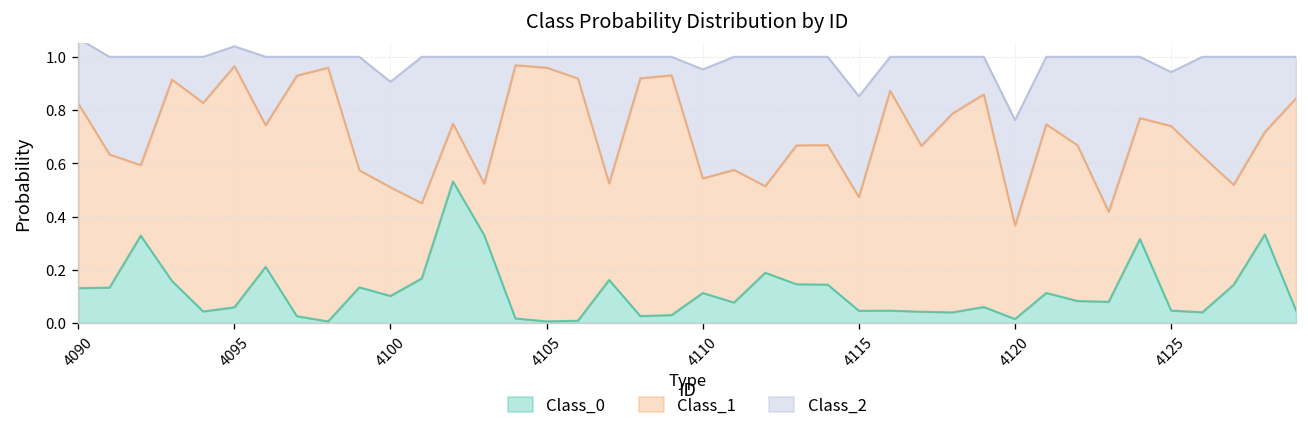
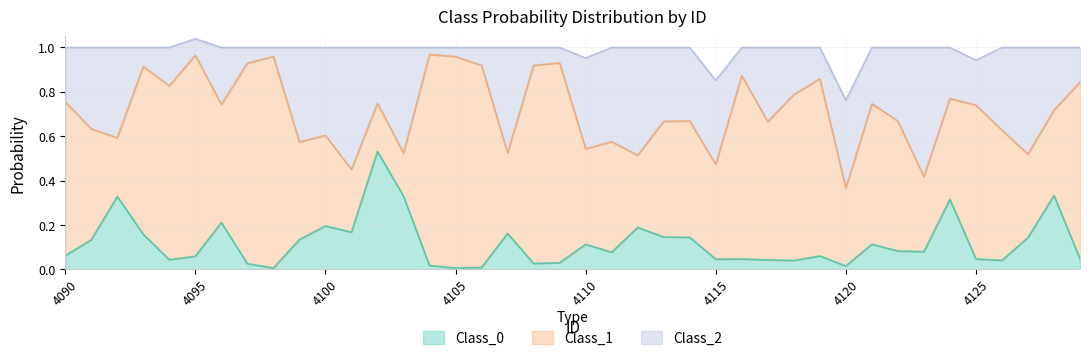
  {
    "Class_0": {
-     "4090": 0.13,
+     "4090": 0.06,
      "4095": 0.06,
-     "4100": 0.10,
+     "4100": 0.20,
      "4105": 0.01,
      "4110": 0.11,
      "4115": 0.05,
      "4120": 0.02,
      "4125": 0.05
    },
    "Class_1": {
      "4090": 0.69,
      "4095": 0.91,
      "4100": 0.41,
      "4105": 0.95,
      "4110": 0.43,
      "4115": 0.43,
      "4120": 0.35,
      "4125": 0.69
    },
    "Class_2": {
      "4095": 0.07,
      "4100": 0.40,
      "4105": 0.04,
      "4110": 0.41,
      "4115": 0.38,
      "4120": 0.40,
      "4125": 0.20
    }
  }
